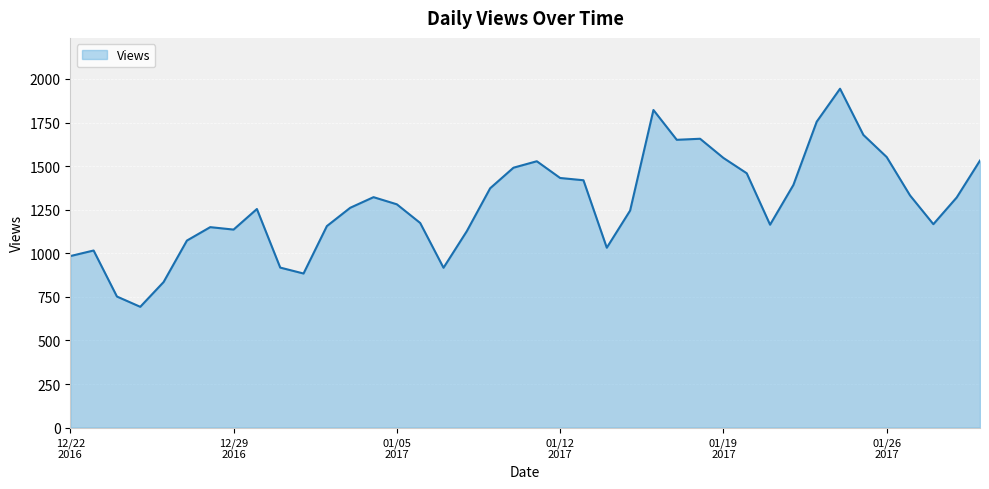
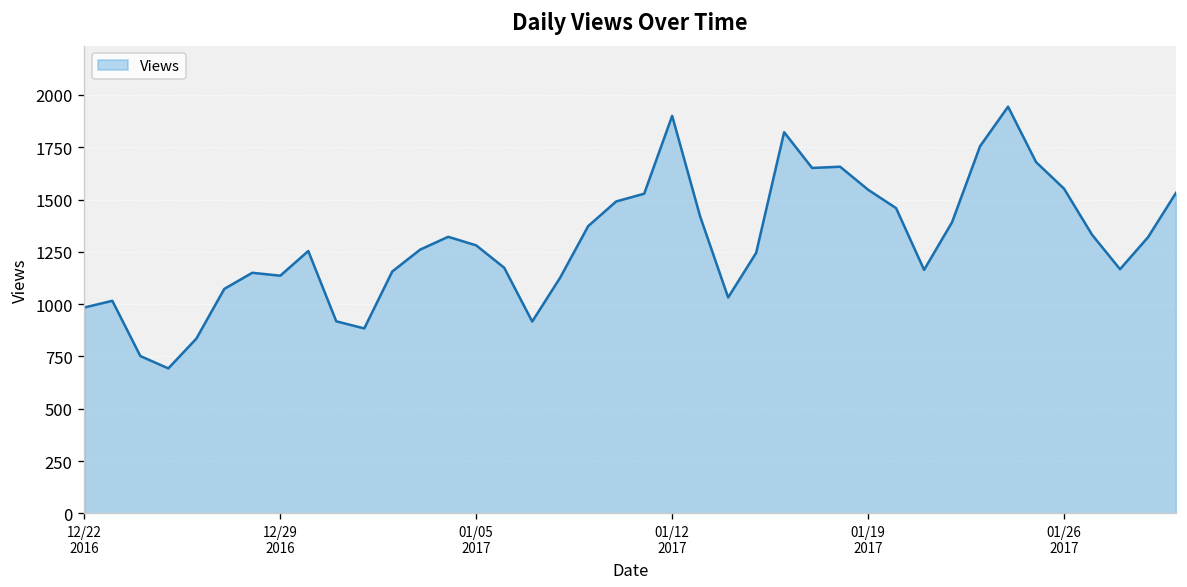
  {
    "12/22 2016": 980,
    "12/29 2016": 1140,
    "01/05 2017": 1280,
-   "01/12 2017": 1430,
+   "01/12 2017": 1900,
    "01/19 2017": 1550,
    "01/26 2017": 1550
  }
